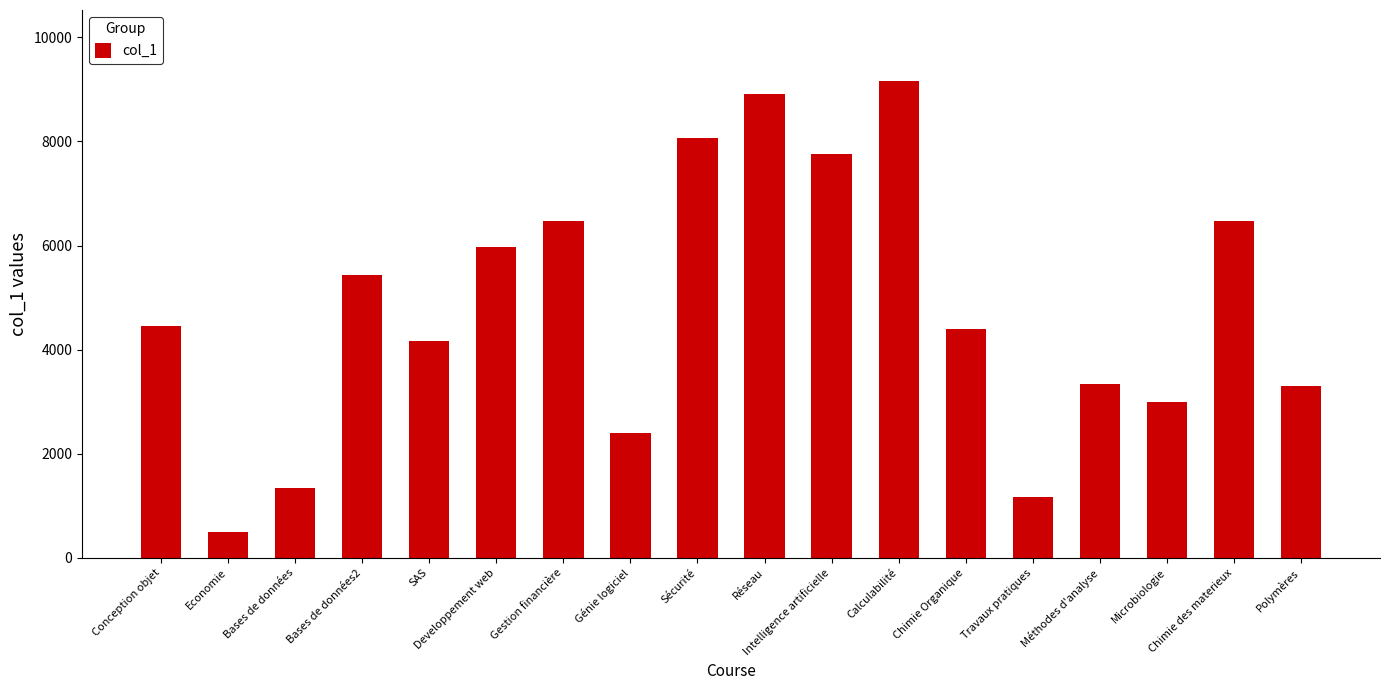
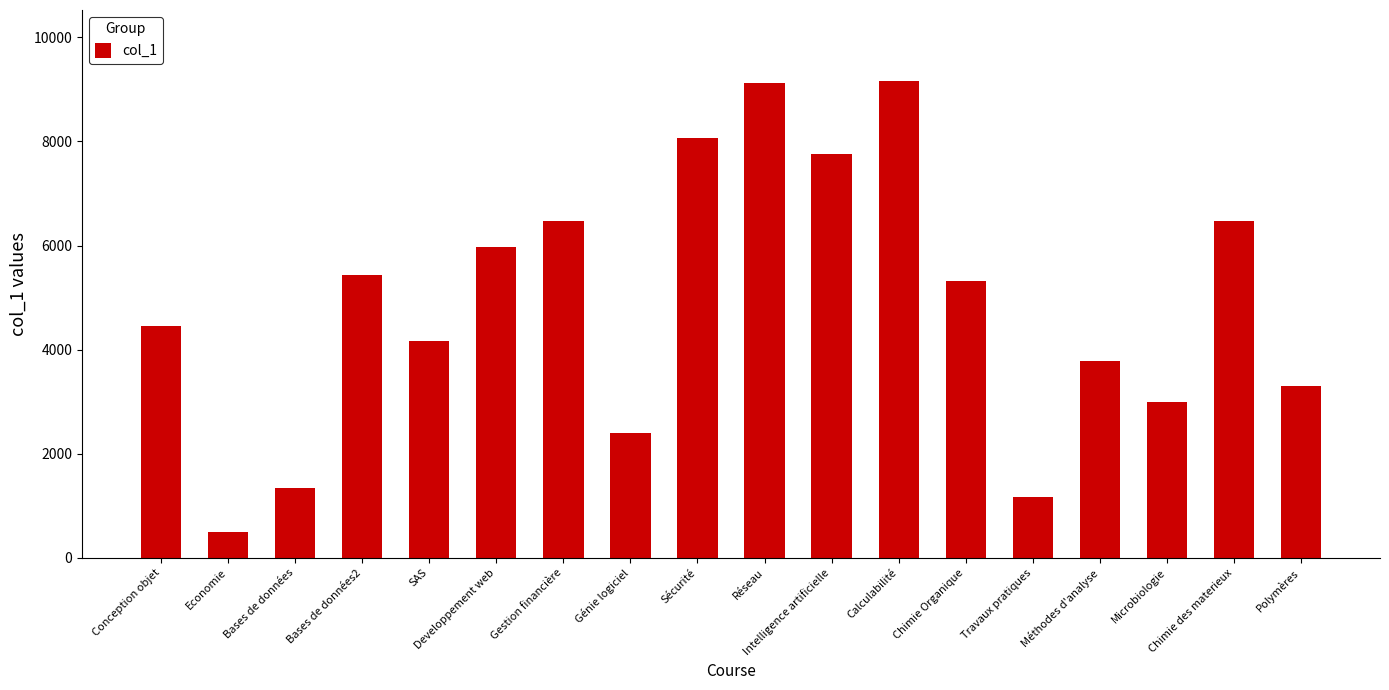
  {
    "Conception objet": 4500,
    "Economie": 500,
    "Bases de données": 1300,
    "Bases de données2": 5400,
    "SAS": 4200,
    "Developpement web": 6000,
    "Gestion financière": 6500,
    "Génie logiciel": 2400,
    "Sécurité": 8100,
-   "Réseau": 8900,
+   "Réseau": 9100,
    "Intelligence artificielle": 7800,
    "Calculabilité": 9200,
-   "Chimie Organique": 4400,
+   "Chimie Organique": 5300,
    "Travaux pratiques": 1200,
-   "Méthodes d'analyse": 3300,
+   "Méthodes d'analyse": 3800,
    "Microbiologie": 3000,
    "Chimie des materieux": 6500,
    "Polymères": 3300
  }
